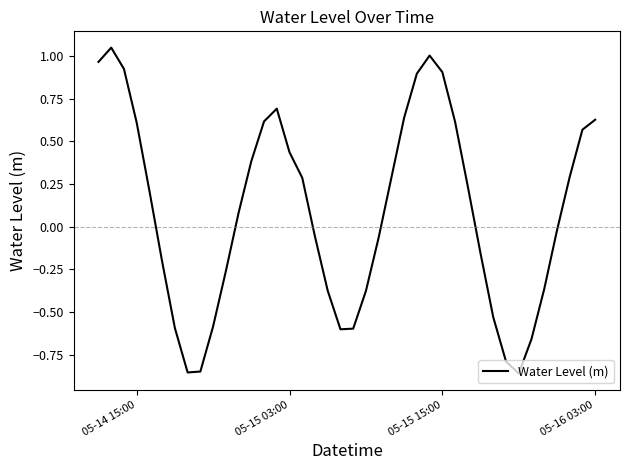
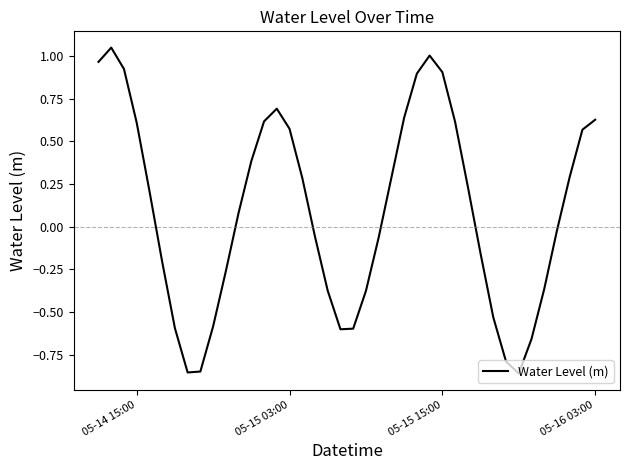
  {
    "05-14 15:00": 0.61,
-   "05-15 03:00": 0.44,
+   "05-15 03:00": 0.57,
    "05-15 15:00": 0.91,
    "05-16 03:00": 0.63
  }
